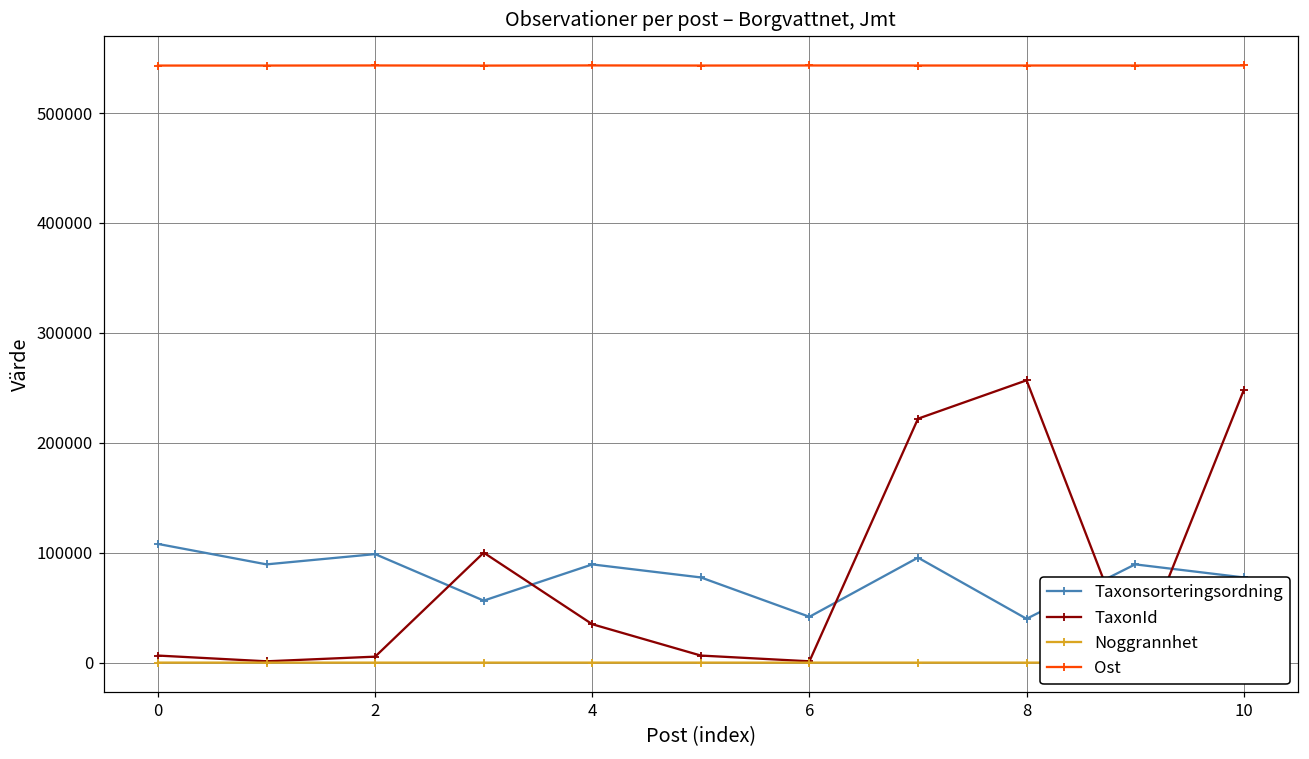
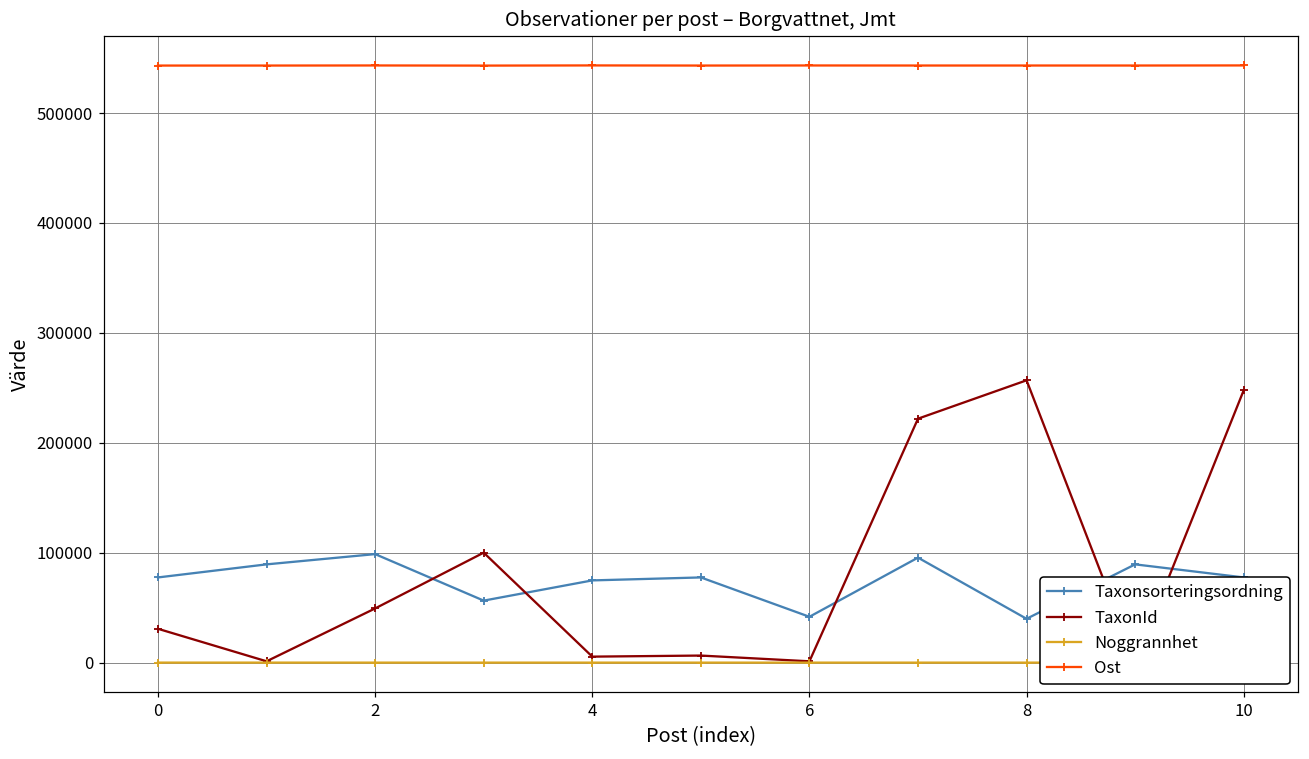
  {
    "Taxonsorteringsordning": {
-     "0": 110000,
+     "0": 80000,
      "2": 100000,
-     "4": 90000,
+     "4": 70000,
      "6": 40000,
      "8": 40000
    },
    "TaxonId": {
-     "0": 10000,
-     "2": 10000,
-     "4": 30000,
+     "0": 30000,
+     "2": 50000,
+     "4": 10000,
      "8": 260000,
      "10": 250000
    },
    "Noggrannhet": {
      "0": 0,
      "2": 0,
      "4": 0,
      "8": 0
    },
    "Ost": {
      "0": 540000,
      "2": 540000,
      "4": 540000,
      "6": 540000,
      "8": 540000,
      "10": 540000
    }
  }
